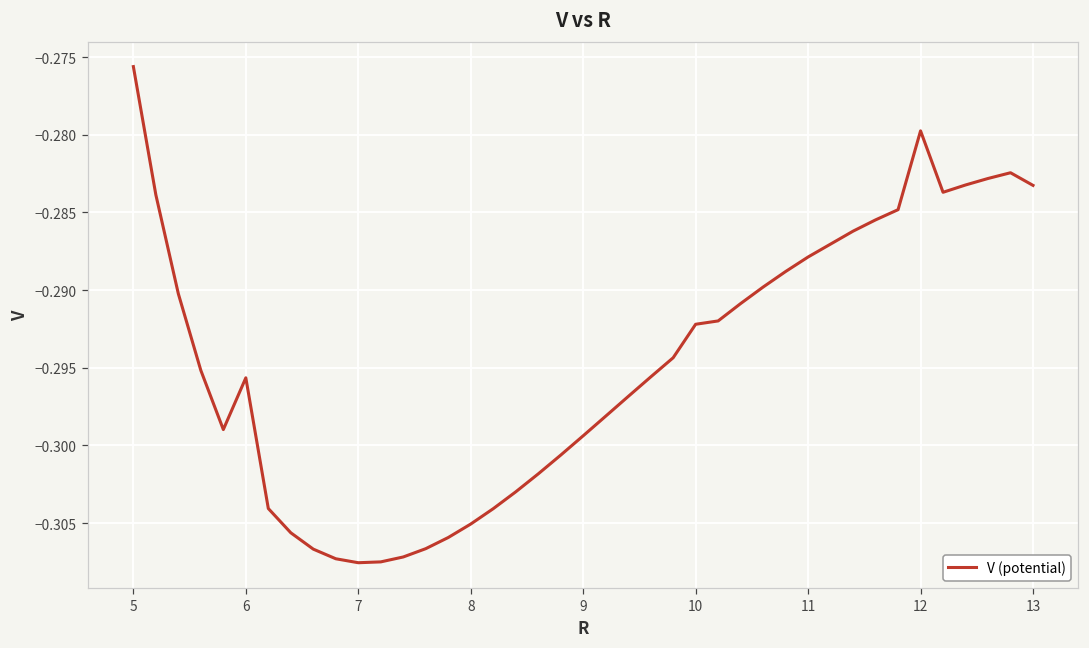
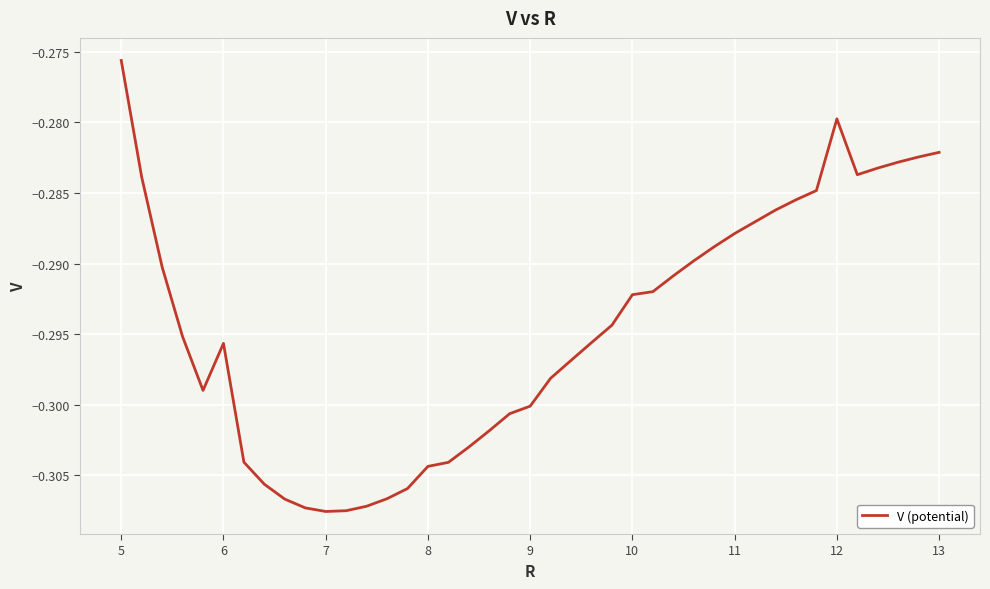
  {
    "5": -0.2756,
    "6": -0.2956,
    "7": -0.3076,
-   "8": -0.3051,
-   "9": -0.2994,
+   "8": -0.3044,
+   "9": -0.3001,
    "10": -0.2922,
    "11": -0.2879,
    "12": -0.2797,
-   "13": -0.2833
+   "13": -0.2821
  }
